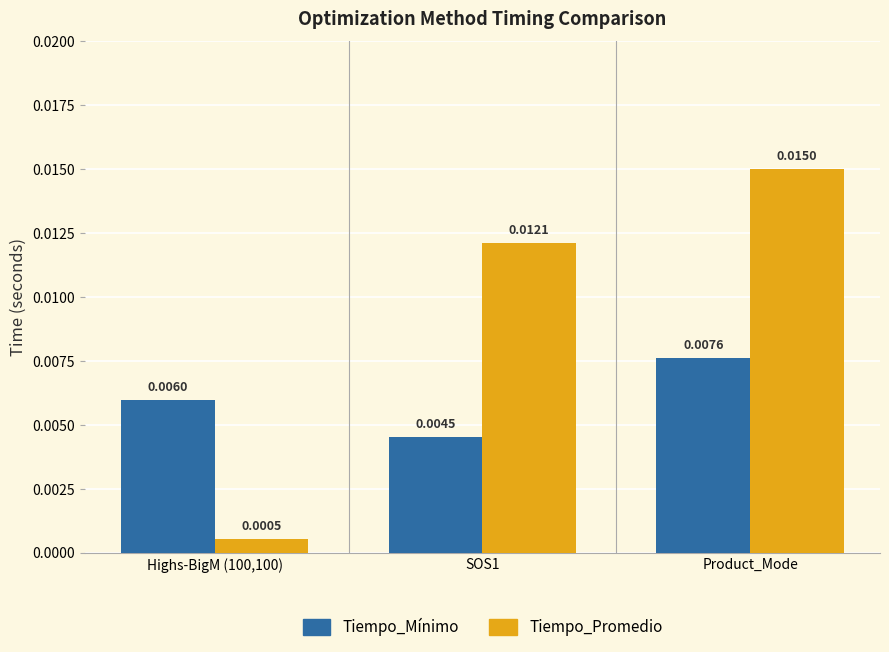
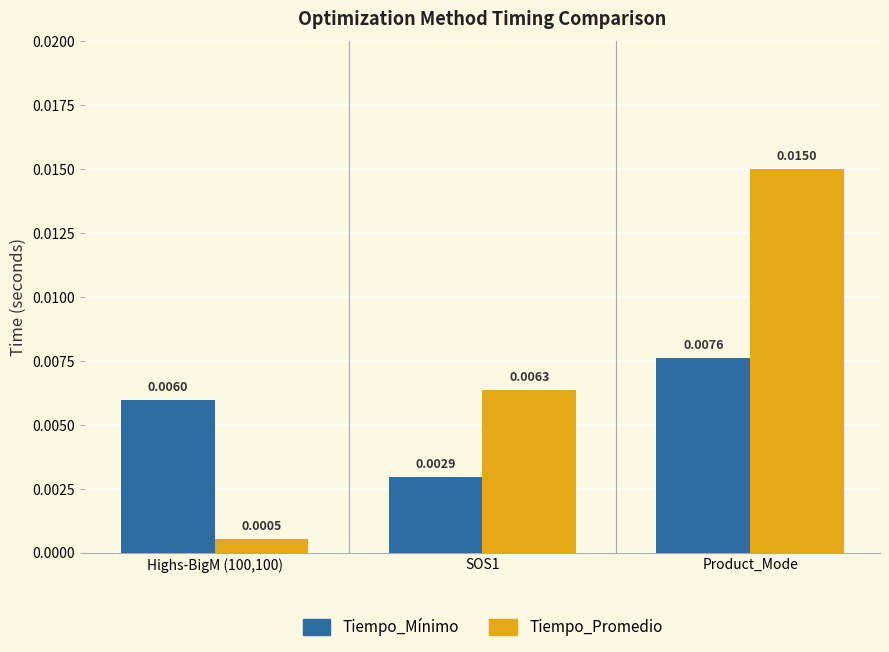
  {
    "Tiempo_Mínimo": {
      "Highs-BigM (100,100)": 0.0060,
-     "SOS1": 0.0045,
+     "SOS1": 0.0029,
      "Product_Mode": 0.0076
    },
    "Tiempo_Promedio": {
      "Highs-BigM (100,100)": 0.0005,
-     "SOS1": 0.0121,
+     "SOS1": 0.0063,
      "Product_Mode": 0.0150
    }
  }
